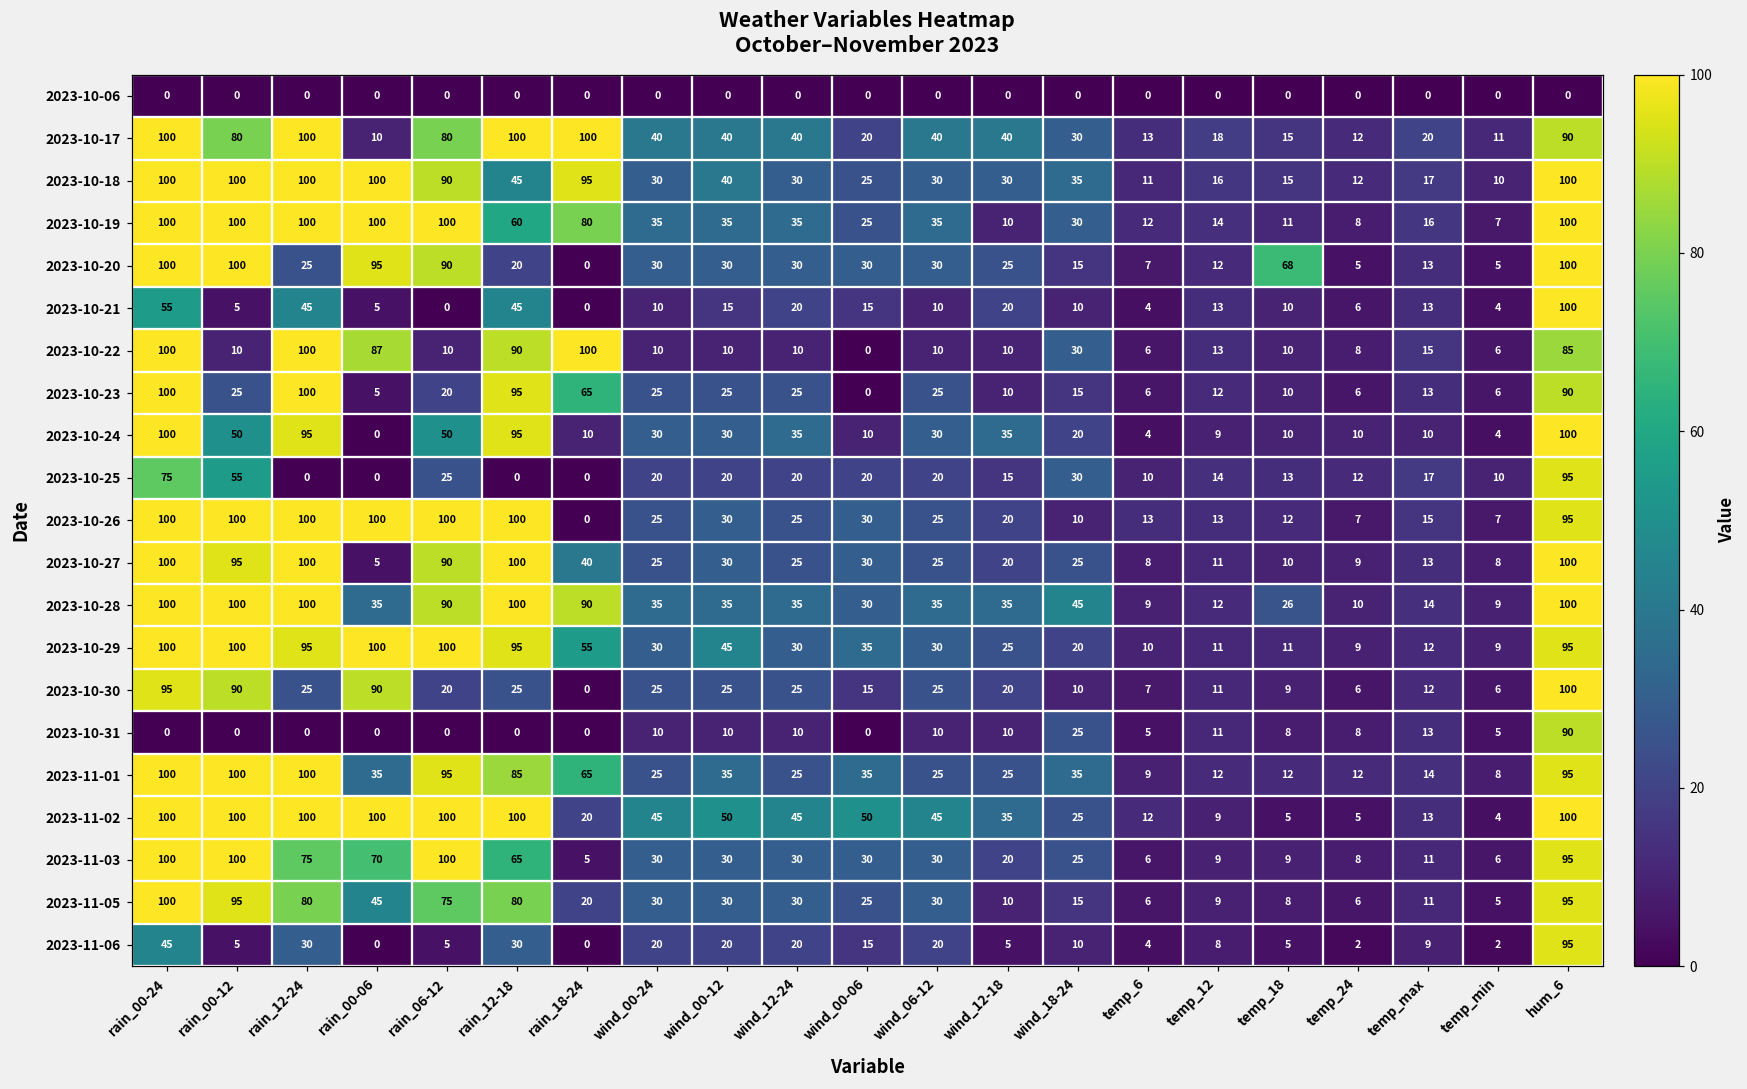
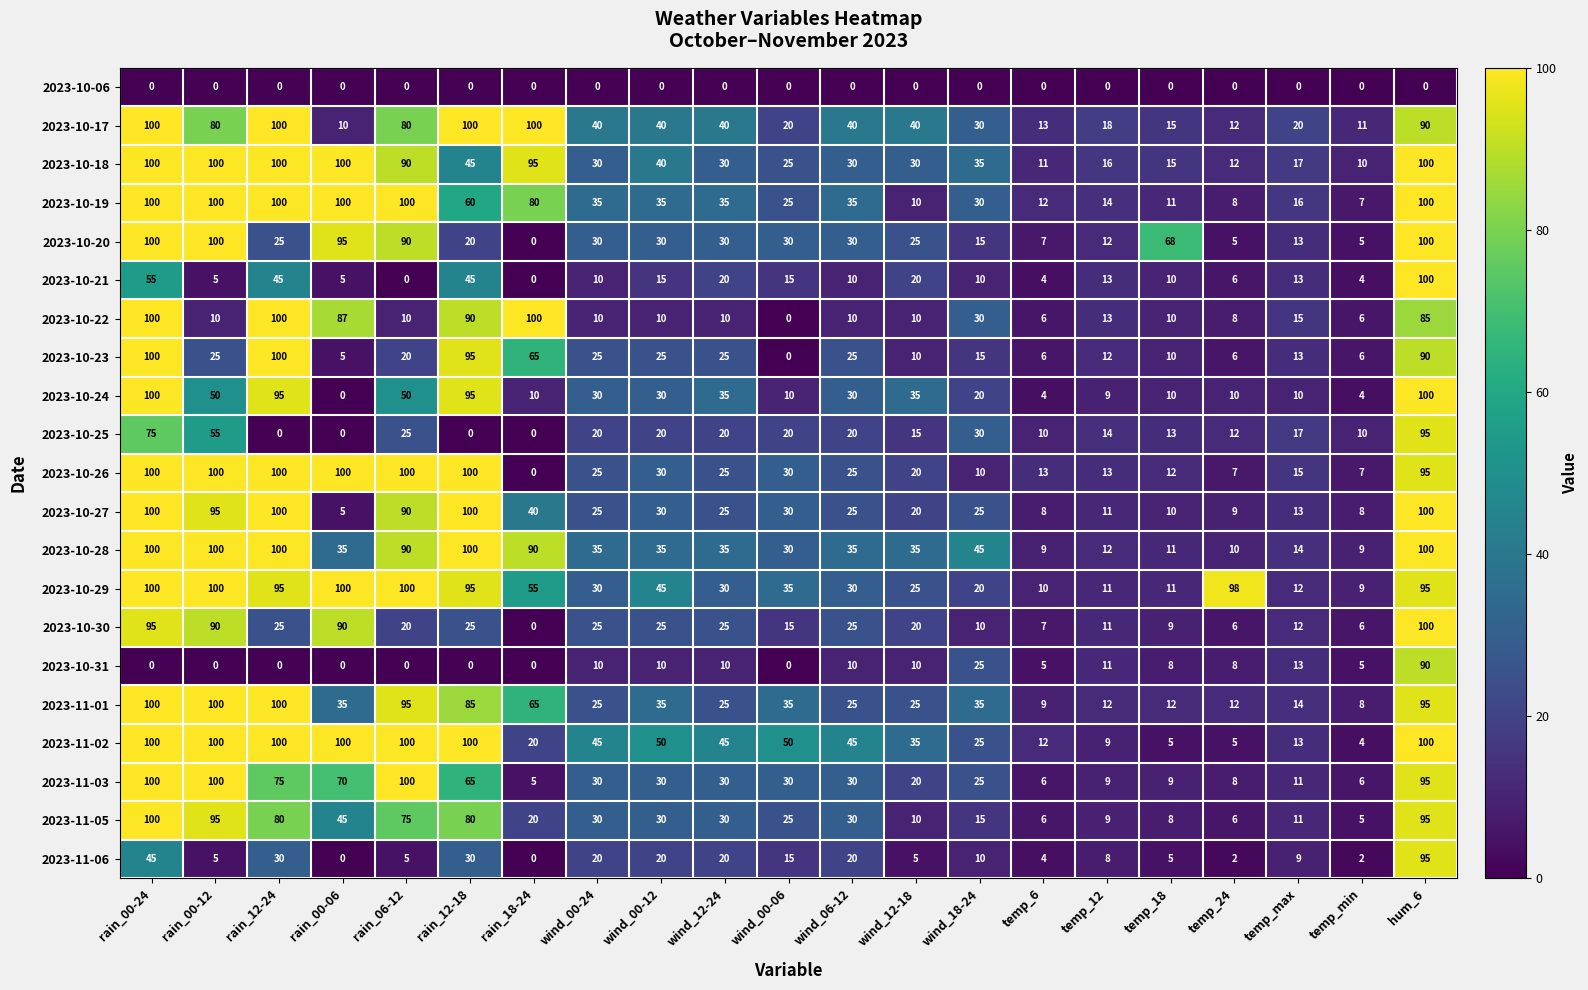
  {
    "2023-10-28": {
      "rain_00-24": 100,
      "rain_00-12": 100,
      "rain_12-24": 100,
      "rain_00-06": 35,
      "rain_06-12": 90,
      "rain_12-18": 100,
      "rain_18-24": 90,
      "wind_00-24": 35,
      "wind_00-12": 35,
      "wind_12-24": 35,
      "wind_00-06": 30,
      "wind_06-12": 35,
      "wind_12-18": 35,
      "wind_18-24": 45,
      "temp_6": 9,
      "temp_12": 12,
-     "temp_18": 26,
+     "temp_18": 11,
      "temp_24": 10,
      "temp_max": 14,
      "temp_min": 9,
      "hum_6": 100
    },
    "2023-10-29": {
      "rain_00-24": 100,
      "rain_00-12": 100,
      "rain_12-24": 95,
      "rain_00-06": 100,
      "rain_06-12": 100,
      "rain_12-18": 95,
      "rain_18-24": 55,
      "wind_00-24": 30,
      "wind_00-12": 45,
      "wind_12-24": 30,
      "wind_00-06": 35,
      "wind_06-12": 30,
      "wind_12-18": 25,
      "wind_18-24": 20,
      "temp_6": 10,
      "temp_12": 11,
      "temp_18": 11,
-     "temp_24": 9,
+     "temp_24": 98,
      "temp_max": 12,
      "temp_min": 9,
      "hum_6": 95
    }
  }
